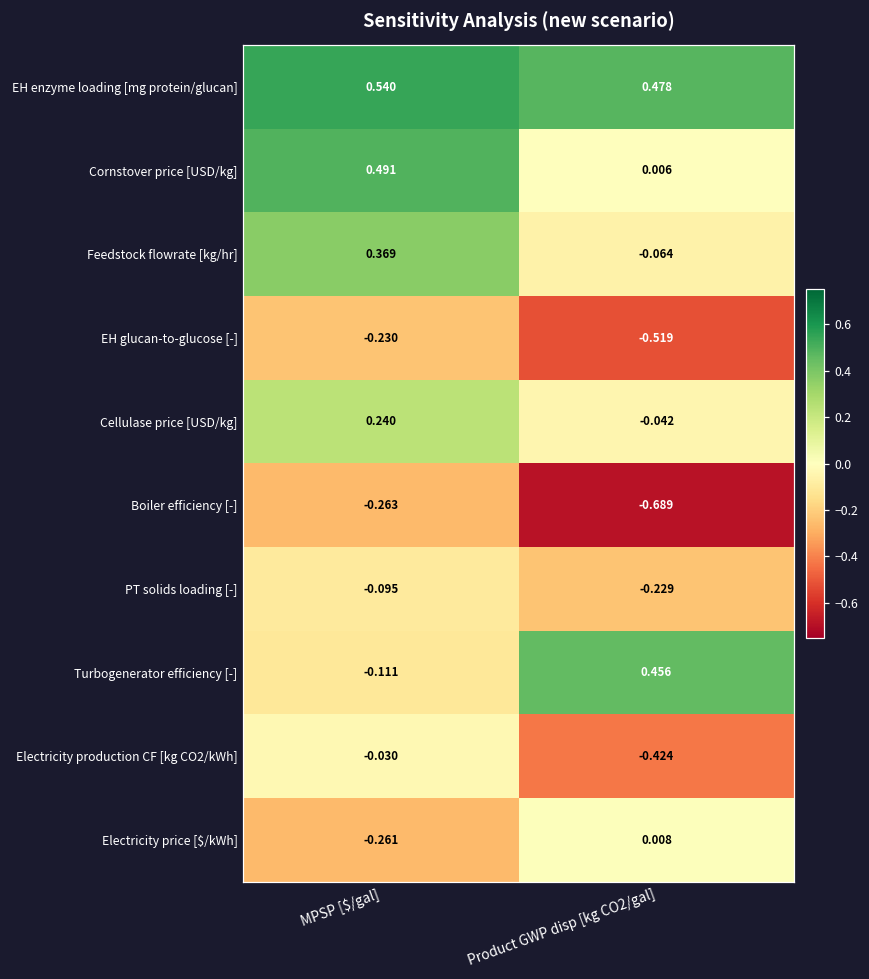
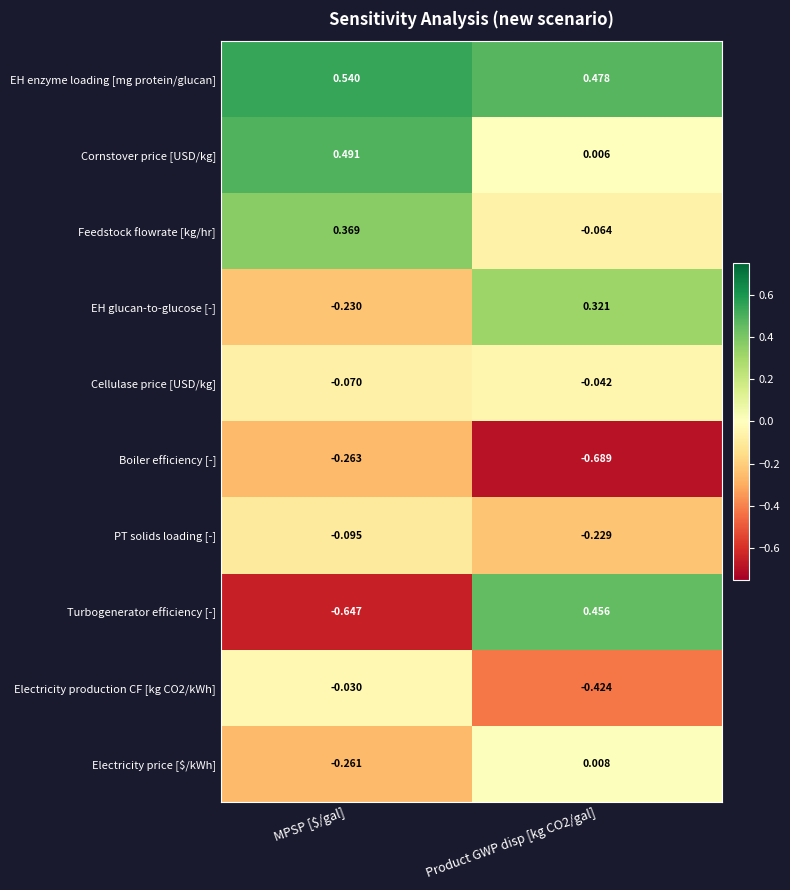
  {
    "EH enzyme loading [mg protein/glucan]": {
      "MPSP [$/gal]": 0.540,
      "Product GWP disp [kg CO2/gal]": 0.478
    },
    "Cornstover price [USD/kg]": {
      "MPSP [$/gal]": 0.491,
      "Product GWP disp [kg CO2/gal]": 0.006
    },
    "Feedstock flowrate [kg/hr]": {
      "MPSP [$/gal]": 0.369,
      "Product GWP disp [kg CO2/gal]": -0.064
    },
    "EH glucan-to-glucose [-]": {
      "MPSP [$/gal]": -0.230,
-     "Product GWP disp [kg CO2/gal]": -0.519
+     "Product GWP disp [kg CO2/gal]": 0.321
    },
    "Cellulase price [USD/kg]": {
-     "MPSP [$/gal]": 0.240,
+     "MPSP [$/gal]": -0.070,
      "Product GWP disp [kg CO2/gal]": -0.042
    },
    "Boiler efficiency [-]": {
      "MPSP [$/gal]": -0.263,
      "Product GWP disp [kg CO2/gal]": -0.689
    },
    "PT solids loading [-]": {
      "MPSP [$/gal]": -0.095,
      "Product GWP disp [kg CO2/gal]": -0.229
    },
    "Turbogenerator efficiency [-]": {
-     "MPSP [$/gal]": -0.111,
+     "MPSP [$/gal]": -0.647,
      "Product GWP disp [kg CO2/gal]": 0.456
    },
    "Electricity production CF [kg CO2/kWh]": {
      "MPSP [$/gal]": -0.030,
      "Product GWP disp [kg CO2/gal]": -0.424
    },
    "Electricity price [$/kWh]": {
      "MPSP [$/gal]": -0.261,
      "Product GWP disp [kg CO2/gal]": 0.008
    }
  }
